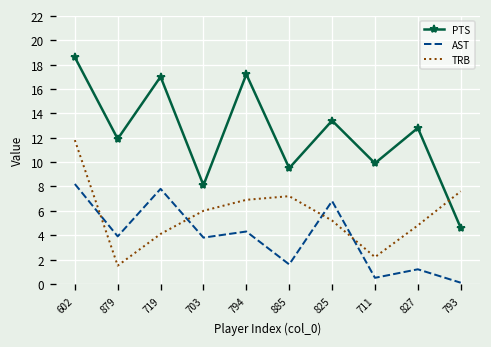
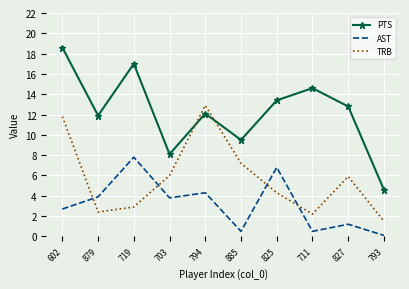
  {
    "PTS": {
      "602": 18.6,
      "879": 11.9,
      "719": 17.0,
      "703": 8.1,
-     "794": 17.2,
+     "794": 12.1,
      "885": 9.5,
      "825": 13.4,
-     "711": 9.9,
+     "711": 14.6,
      "827": 12.8,
      "793": 4.6
    },
    "AST": {
-     "602": 8.2,
+     "602": 2.7,
      "879": 3.9,
      "719": 7.8,
      "703": 3.8,
      "794": 4.3,
-     "885": 1.6,
+     "885": 0.5,
      "825": 6.8,
      "711": 0.5,
      "827": 1.2,
      "793": 0.1
    },
    "TRB": {
      "602": 11.8,
-     "879": 1.5,
-     "719": 4.1,
+     "879": 2.4,
+     "719": 2.9,
      "703": 6.0,
-     "794": 6.9,
+     "794": 12.9,
      "885": 7.2,
-     "825": 5.2,
+     "825": 4.3,
      "711": 2.2,
-     "827": 4.8,
-     "793": 7.6
+     "827": 5.9,
+     "793": 1.5
    }
  }
